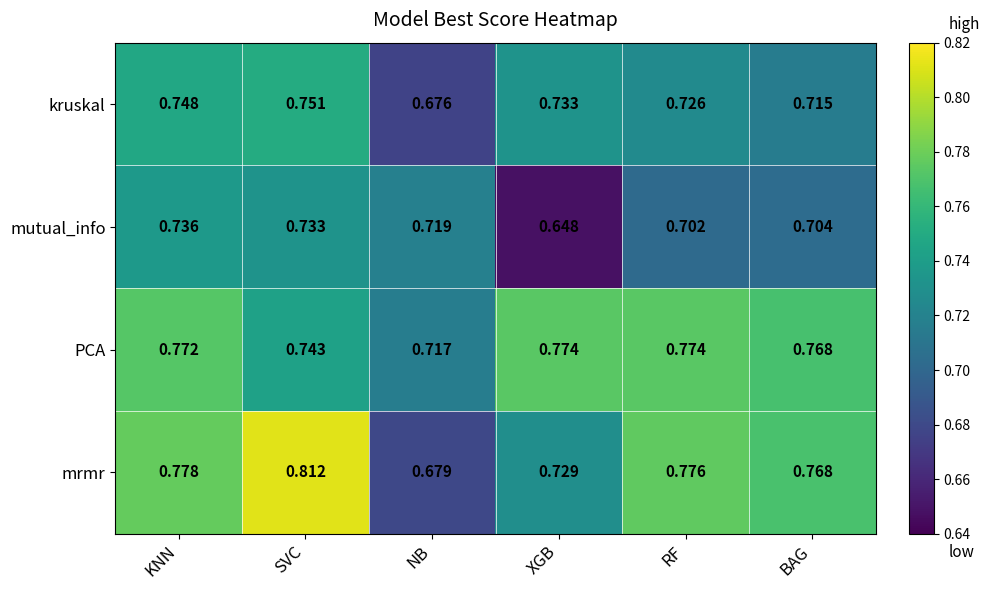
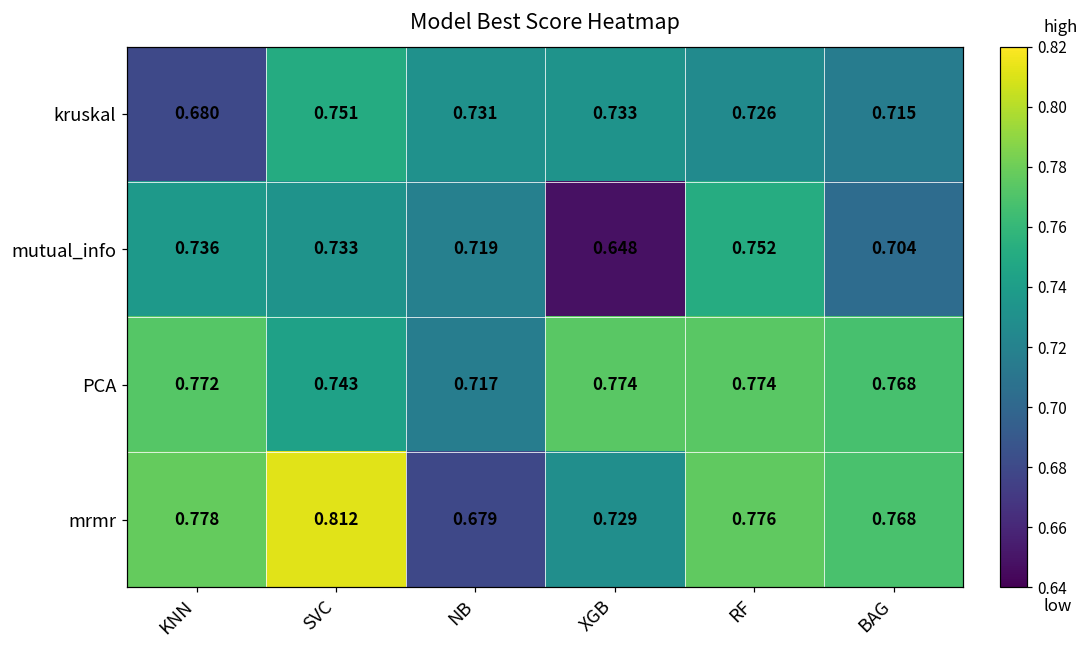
  {
    "kruskal": {
-     "KNN": 0.748,
+     "KNN": 0.680,
      "SVC": 0.751,
-     "NB": 0.676,
+     "NB": 0.731,
      "XGB": 0.733,
      "RF": 0.726,
      "BAG": 0.715
    },
    "mutual_info": {
      "KNN": 0.736,
      "SVC": 0.733,
      "NB": 0.719,
      "XGB": 0.648,
-     "RF": 0.702,
+     "RF": 0.752,
      "BAG": 0.704
    },
    "PCA": {
      "KNN": 0.772,
      "SVC": 0.743,
      "NB": 0.717,
      "XGB": 0.774,
      "RF": 0.774,
      "BAG": 0.768
    },
    "mrmr": {
      "KNN": 0.778,
      "SVC": 0.812,
      "NB": 0.679,
      "XGB": 0.729,
      "RF": 0.776,
      "BAG": 0.768
    }
  }
